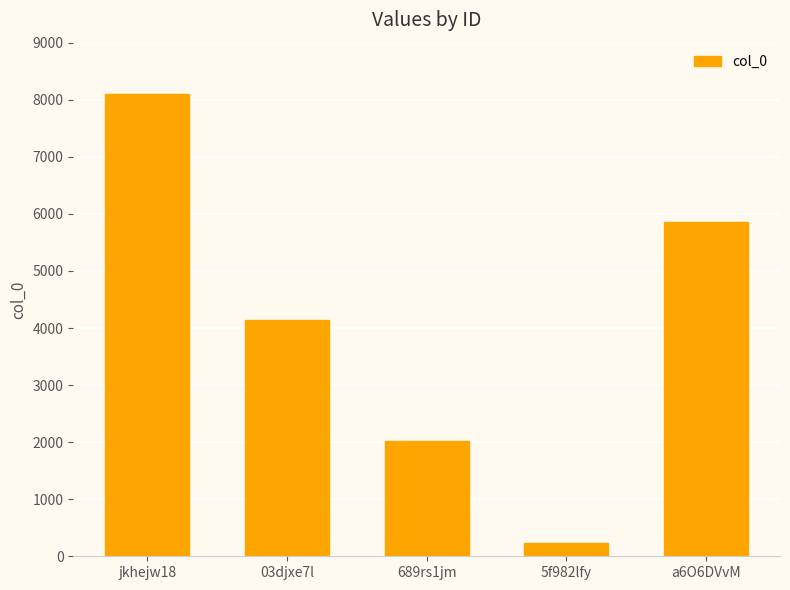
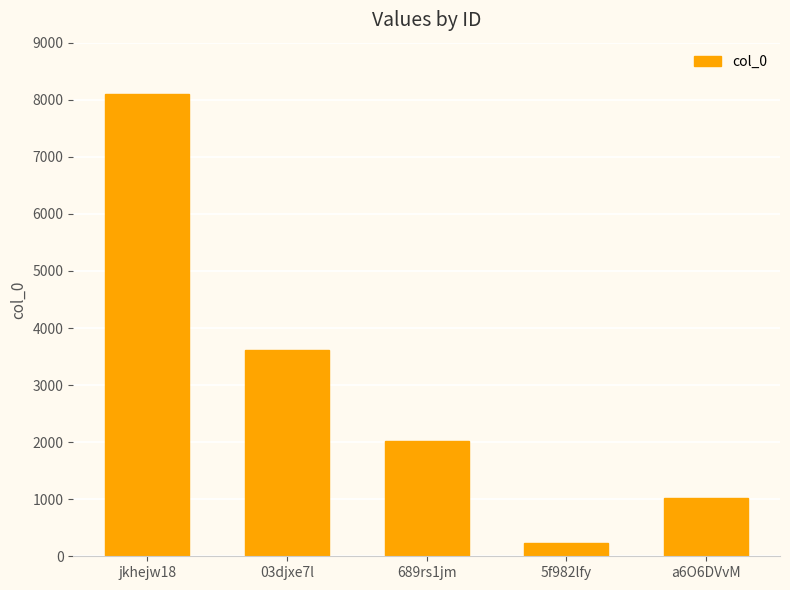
  {
    "jkhejw18": 8100,
-   "03djxe7l": 4100,
+   "03djxe7l": 3600,
    "689rs1jm": 2000,
    "5f982lfy": 200,
-   "a6O6DVvM": 5900
+   "a6O6DVvM": 1000
  }
